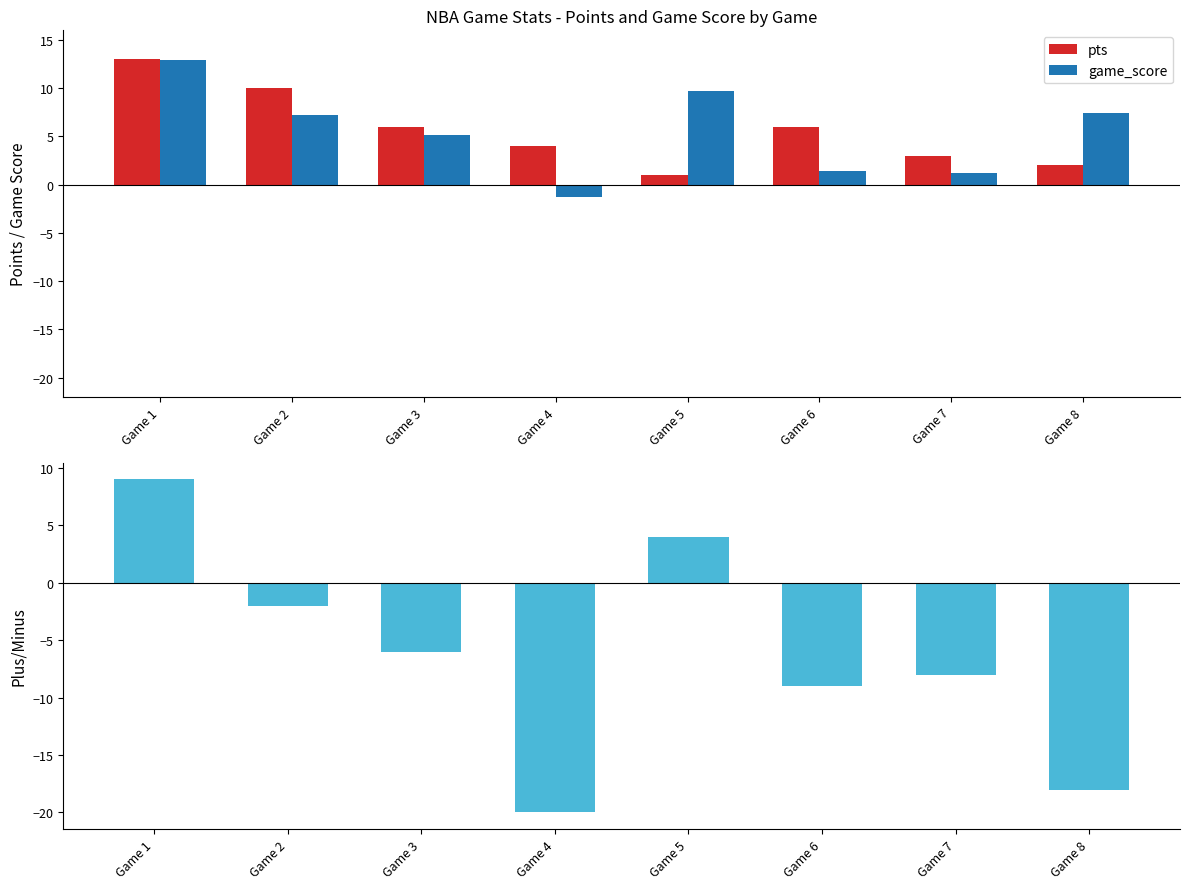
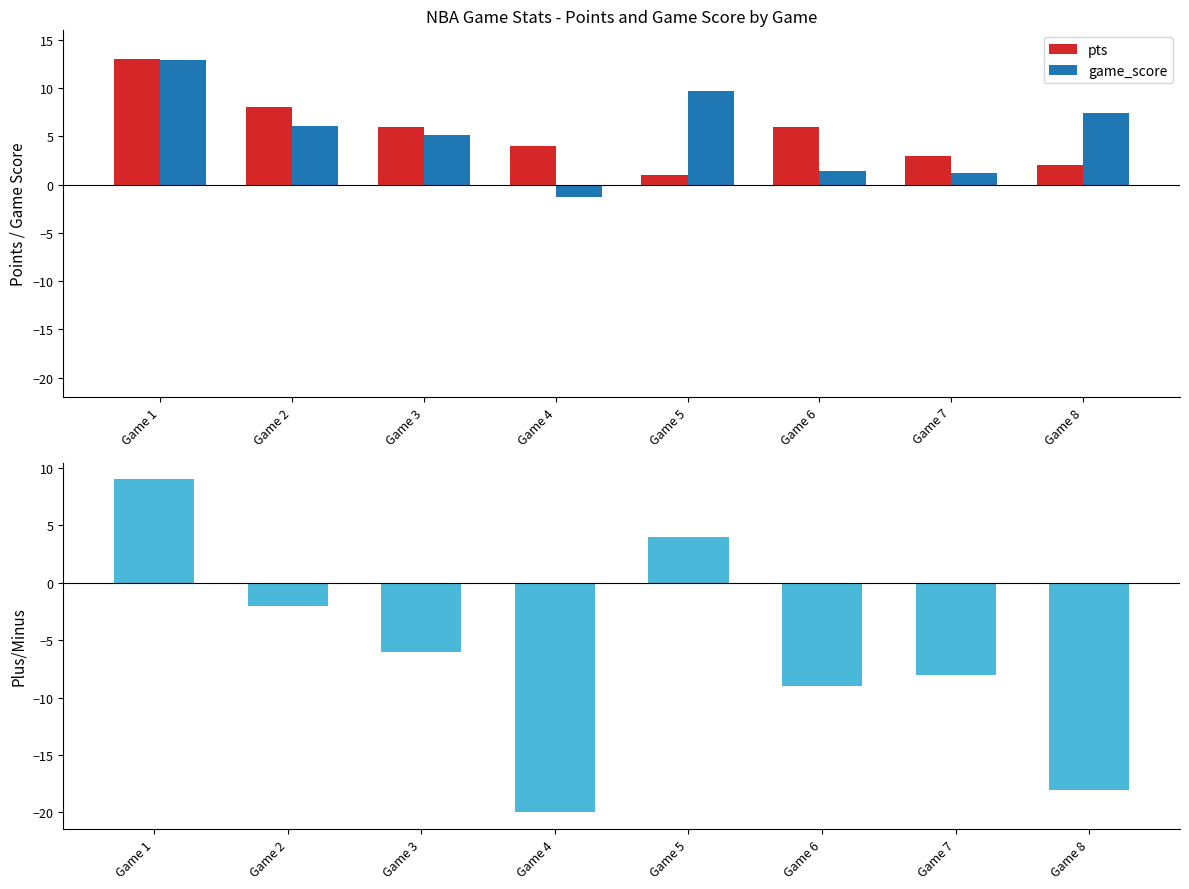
  {
    "NBA Game Stats - Points and Game Score by Game": {
      "pts": {
        "Game 1": 13,
-       "Game 2": 10,
+       "Game 2": 8,
        "Game 3": 6,
        "Game 4": 4,
        "Game 5": 1,
        "Game 6": 6,
        "Game 7": 3,
        "Game 8": 2
      },
      "game_score": {
        "Game 1": 13,
-       "Game 2": 7,
+       "Game 2": 6,
        "Game 3": 5,
        "Game 4": -1,
        "Game 5": 10,
        "Game 6": 1,
        "Game 7": 1,
        "Game 8": 7
      }
    }
  }
